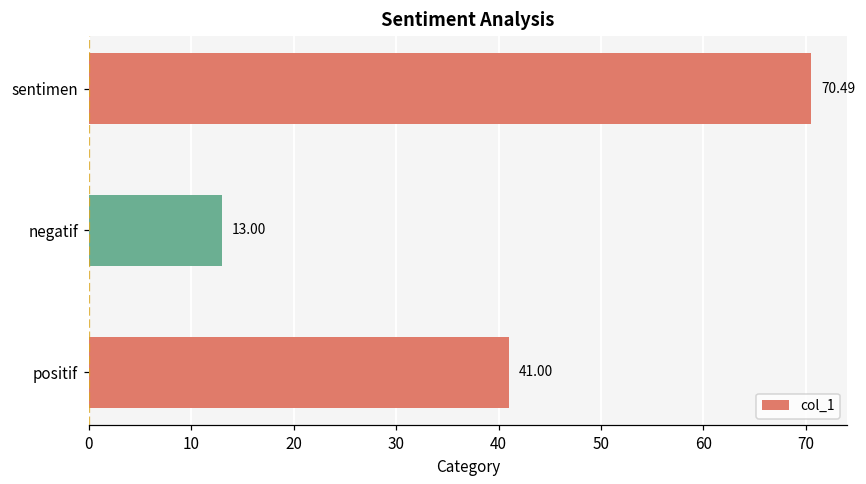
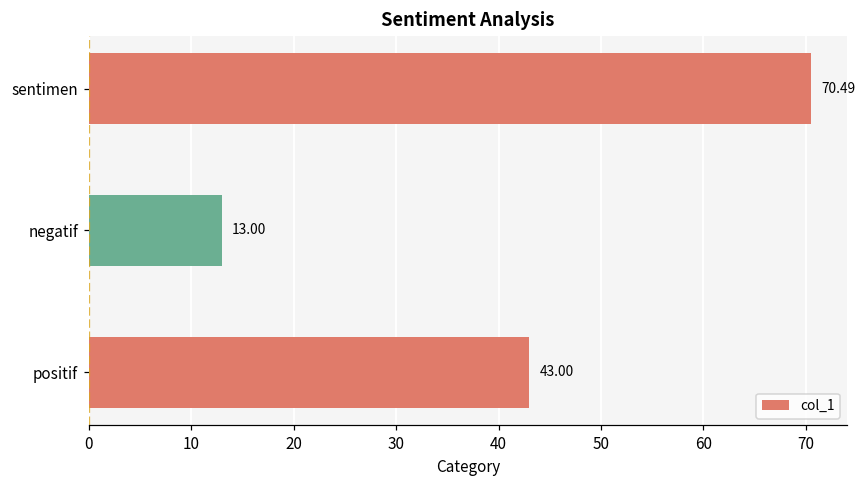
  {
    "sentimen": 70.49,
    "negatif": 13.00,
-   "positif": 41.00
+   "positif": 43.00
  }
